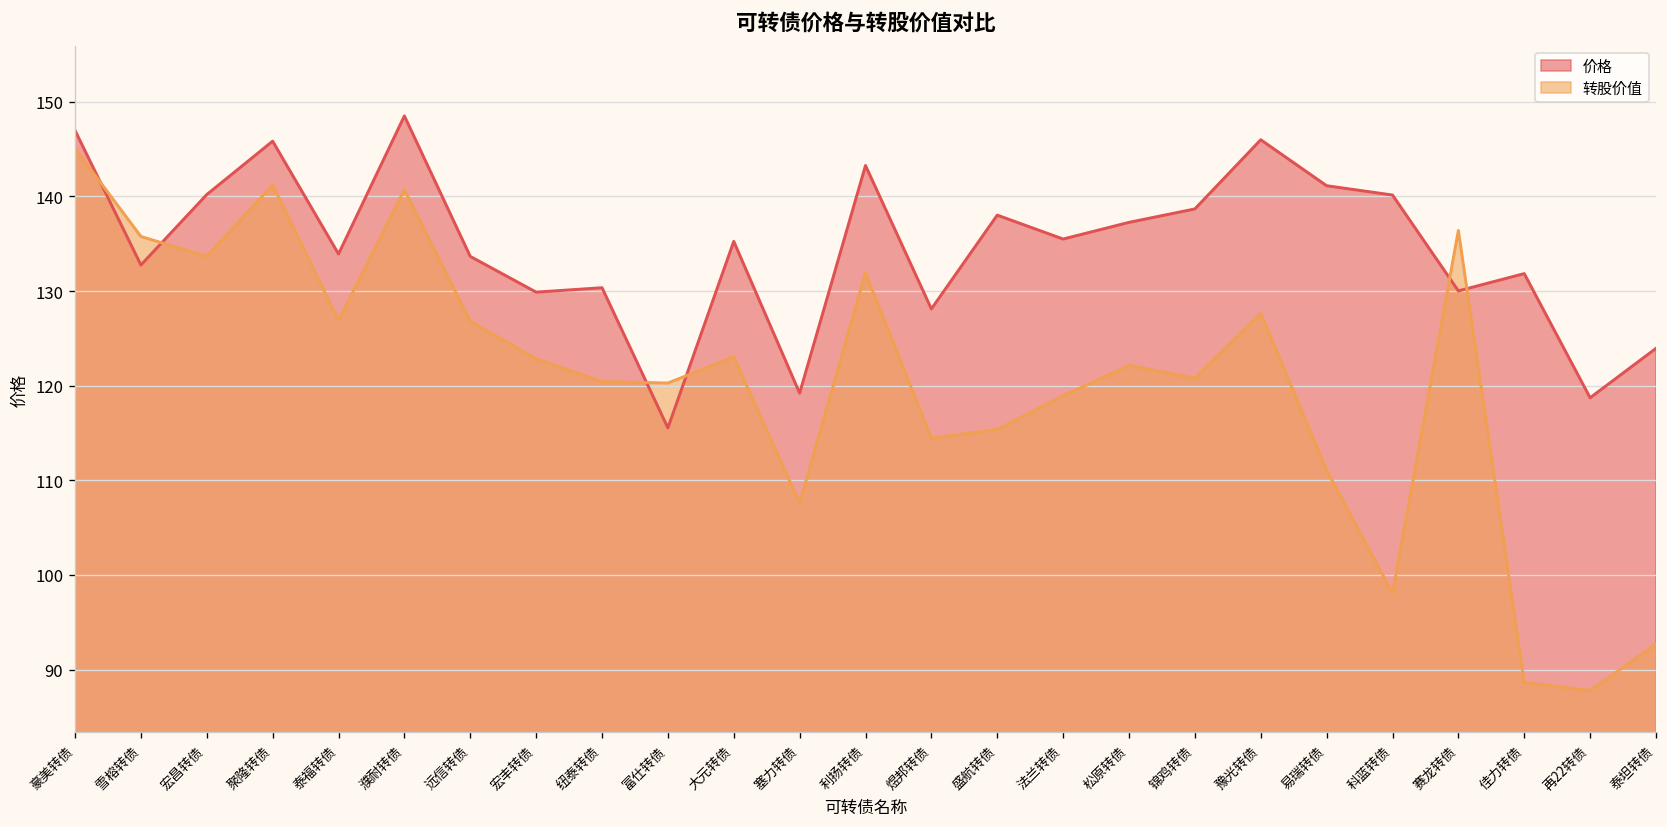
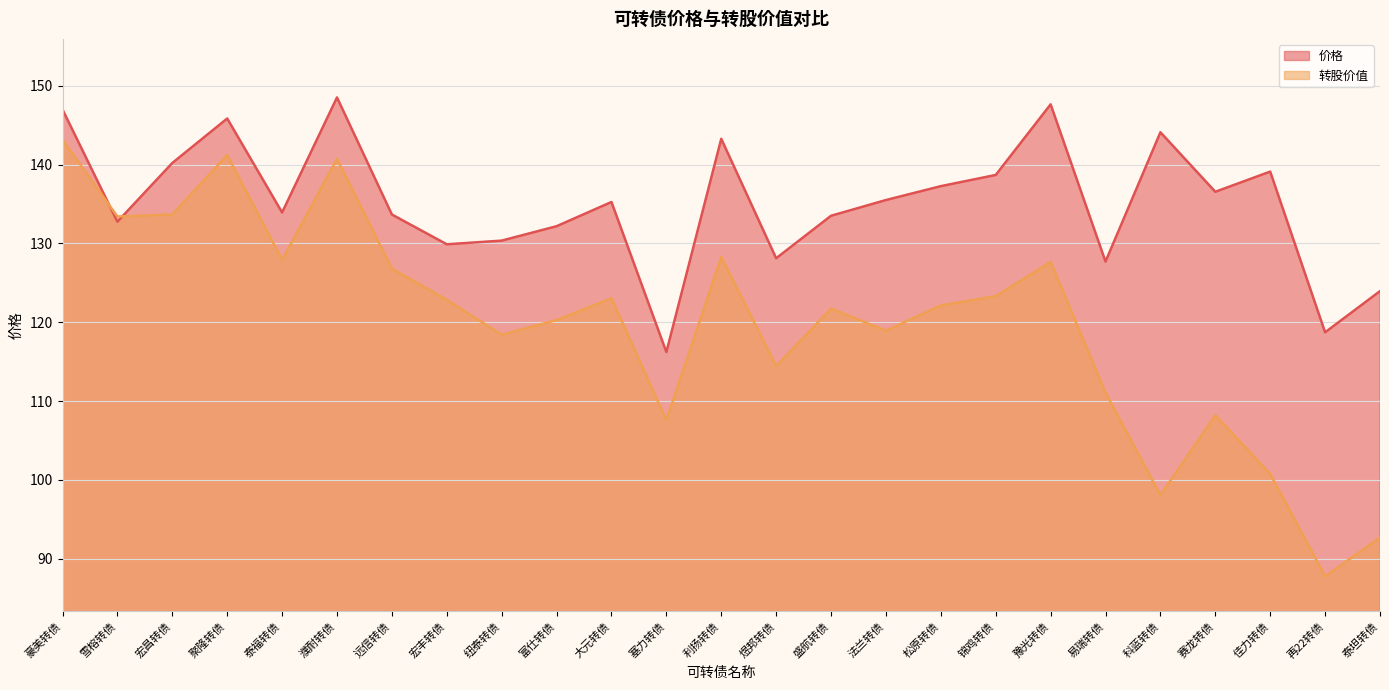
  {
    "价格": {
      "豪美转债": 147,
      "雪榕转债": 133,
      "宏昌转债": 140,
      "聚隆转债": 146,
      "泰福转债": 134,
      "濮耐转债": 149,
      "远信转债": 134,
      "宏丰转债": 130,
      "纽泰转债": 130,
-     "富仕转债": 116,
+     "富仕转债": 132,
      "大元转债": 135,
-     "塞力转债": 119,
+     "塞力转债": 116,
      "利扬转债": 143,
      "煜邦转债": 128,
-     "盛航转债": 138,
+     "盛航转债": 134,
      "法兰转债": 135,
      "松原转债": 137,
      "锦鸡转债": 139,
-     "豫光转债": 146,
-     "易瑞转债": 141,
-     "科蓝转债": 140,
-     "赛龙转债": 130,
-     "佳力转债": 132,
+     "豫光转债": 148,
+     "易瑞转债": 128,
+     "科蓝转债": 144,
+     "赛龙转债": 137,
+     "佳力转债": 139,
      "再22转债": 119,
      "泰坦转债": 124
    },
    "转股价值": {
-     "豪美转债": 145,
-     "雪榕转债": 136,
+     "豪美转债": 143,
+     "雪榕转债": 133,
      "宏昌转债": 134,
      "聚隆转债": 141,
-     "泰福转债": 127,
+     "泰福转债": 128,
      "濮耐转债": 141,
      "远信转债": 127,
      "宏丰转债": 123,
-     "纽泰转债": 120,
+     "纽泰转债": 118,
      "富仕转债": 120,
      "大元转债": 123,
      "塞力转债": 108,
-     "利扬转债": 132,
+     "利扬转债": 128,
      "煜邦转债": 114,
-     "盛航转债": 115,
+     "盛航转债": 122,
      "法兰转债": 119,
      "松原转债": 122,
-     "锦鸡转债": 121,
+     "锦鸡转债": 123,
      "豫光转债": 128,
      "易瑞转债": 111,
      "科蓝转债": 98,
-     "赛龙转债": 136,
-     "佳力转债": 89,
+     "赛龙转债": 108,
+     "佳力转债": 101,
      "再22转债": 88,
      "泰坦转债": 93
    }
  }
